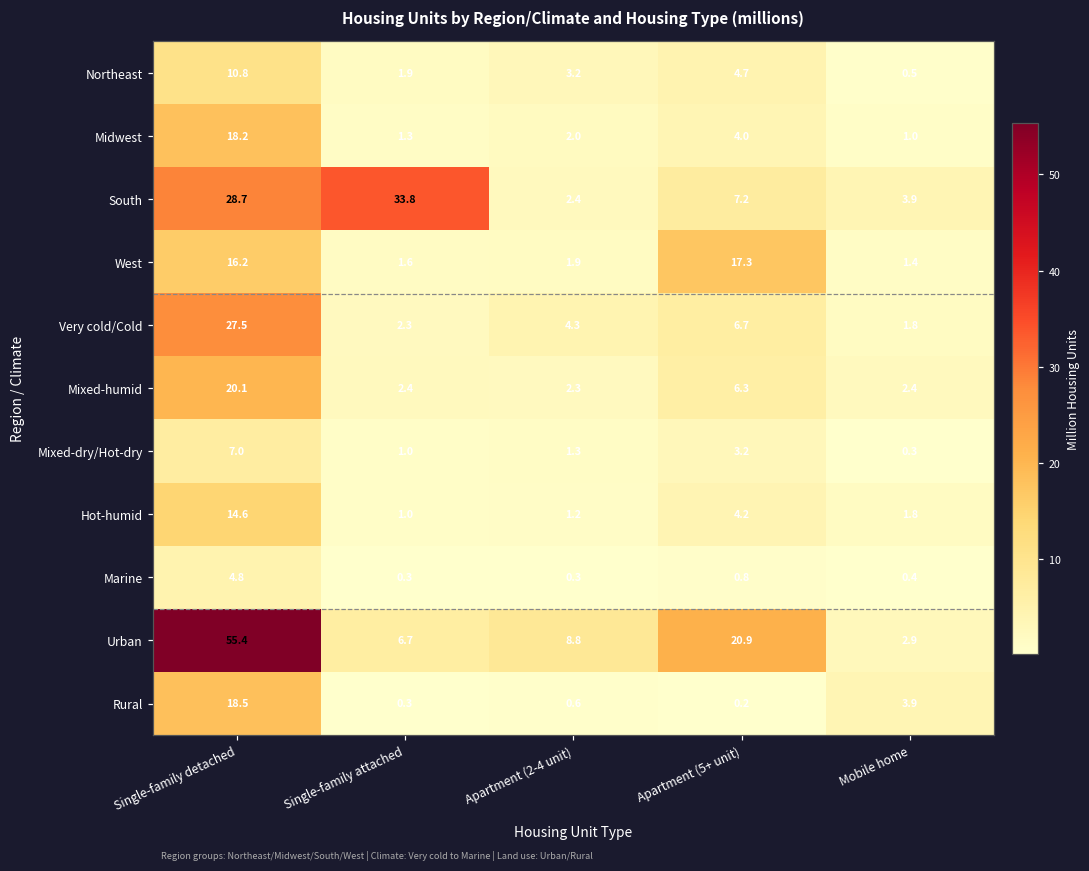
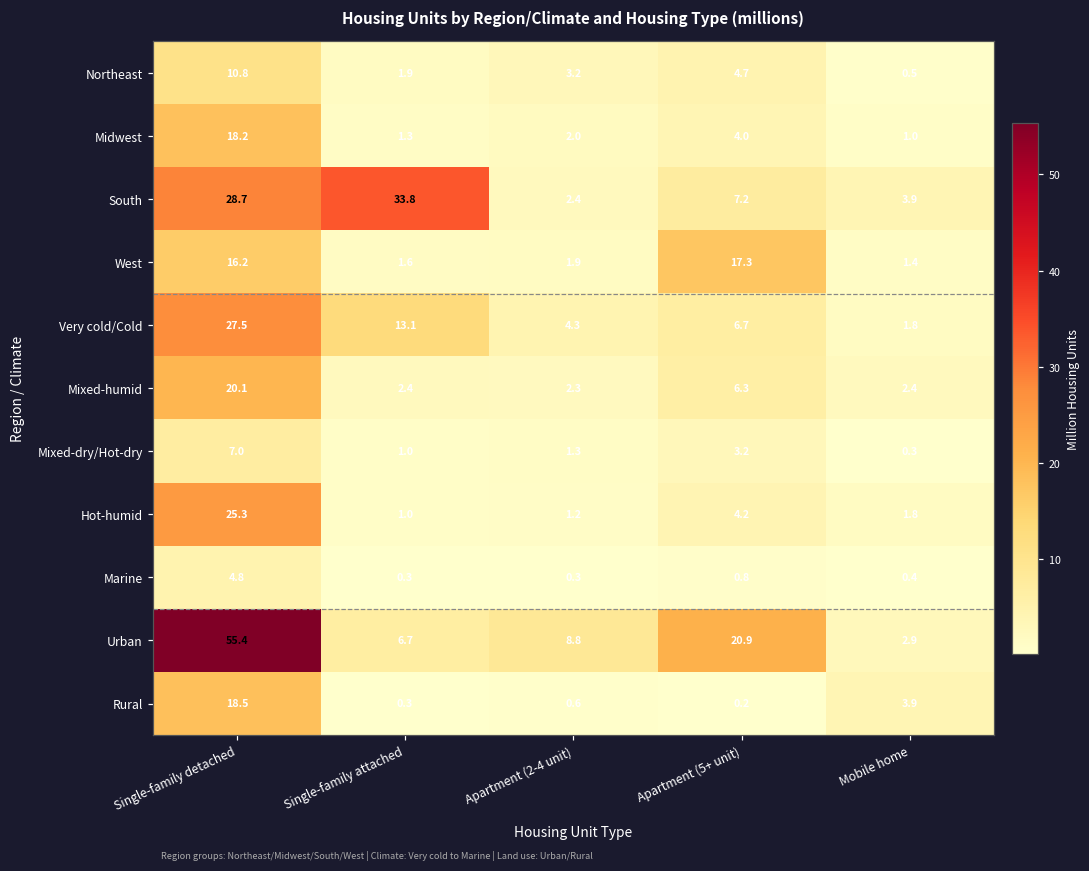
  {
    "Northeast": {
      "Single-family detached": 10.8,
      "Single-family attached": 1.9,
      "Apartment (2-4 unit)": 3.2,
      "Apartment (5+ unit)": 4.7,
      "Mobile home": 0.5
    },
    "Midwest": {
      "Single-family detached": 18.2,
      "Single-family attached": 1.3,
      "Apartment (2-4 unit)": 2.0,
      "Apartment (5+ unit)": 4.0,
      "Mobile home": 1.0
    },
    "South": {
      "Single-family detached": 28.7,
      "Single-family attached": 33.8,
      "Apartment (2-4 unit)": 2.4,
      "Apartment (5+ unit)": 7.2,
      "Mobile home": 3.9
    },
    "West": {
      "Single-family detached": 16.2,
      "Single-family attached": 1.6,
      "Apartment (2-4 unit)": 1.9,
      "Apartment (5+ unit)": 17.3,
      "Mobile home": 1.4
    },
    "Very cold/Cold": {
      "Single-family detached": 27.5,
-     "Single-family attached": 2.3,
+     "Single-family attached": 13.1,
      "Apartment (2-4 unit)": 4.3,
      "Apartment (5+ unit)": 6.7,
      "Mobile home": 1.8
    },
    "Mixed-humid": {
      "Single-family detached": 20.1,
      "Single-family attached": 2.4,
      "Apartment (2-4 unit)": 2.3,
      "Apartment (5+ unit)": 6.3,
      "Mobile home": 2.4
    },
    "Mixed-dry/Hot-dry": {
      "Single-family detached": 7.0,
      "Single-family attached": 1.0,
      "Apartment (2-4 unit)": 1.3,
      "Apartment (5+ unit)": 3.2,
      "Mobile home": 0.3
    },
    "Hot-humid": {
-     "Single-family detached": 14.6,
+     "Single-family detached": 25.3,
      "Single-family attached": 1.0,
      "Apartment (2-4 unit)": 1.2,
      "Apartment (5+ unit)": 4.2,
      "Mobile home": 1.8
    },
    "Marine": {
      "Single-family detached": 4.8,
      "Single-family attached": 0.3,
      "Apartment (2-4 unit)": 0.3,
      "Apartment (5+ unit)": 0.8,
      "Mobile home": 0.4
    },
    "Urban": {
      "Single-family detached": 55.4,
      "Single-family attached": 6.7,
      "Apartment (2-4 unit)": 8.8,
      "Apartment (5+ unit)": 20.9,
      "Mobile home": 2.9
    },
    "Rural": {
      "Single-family detached": 18.5,
      "Single-family attached": 0.3,
      "Apartment (2-4 unit)": 0.6,
      "Apartment (5+ unit)": 0.2,
      "Mobile home": 3.9
    }
  }
